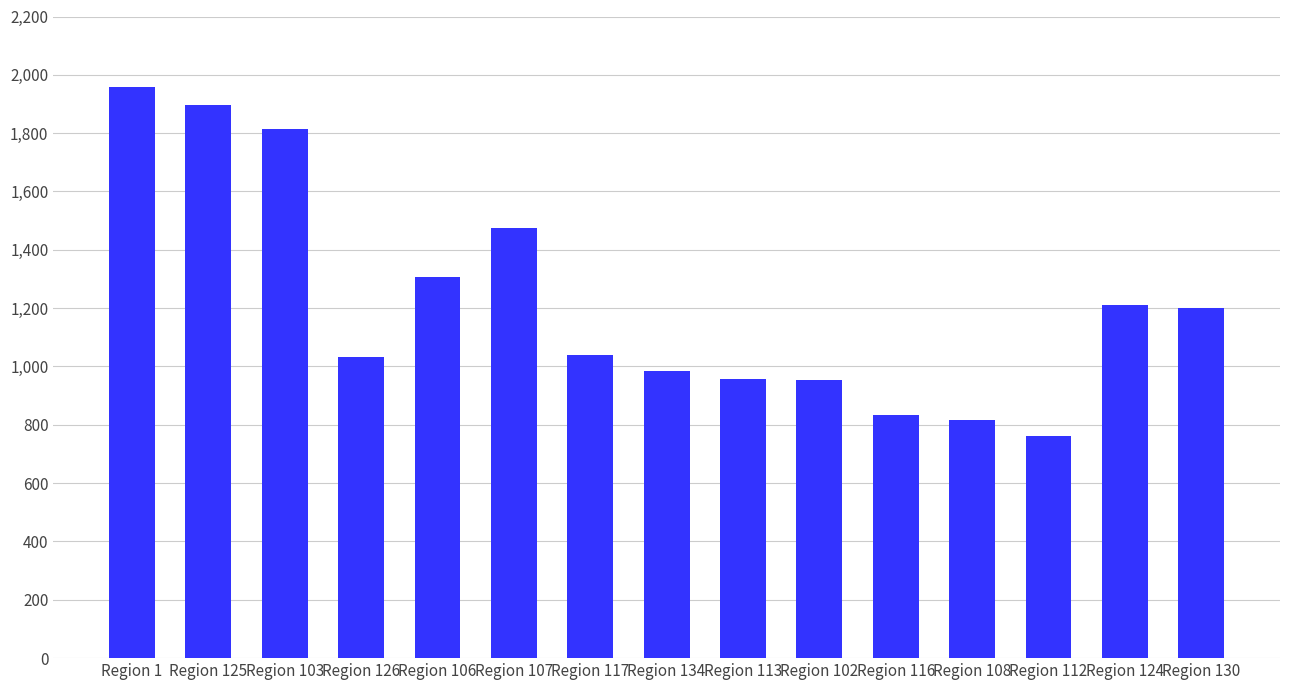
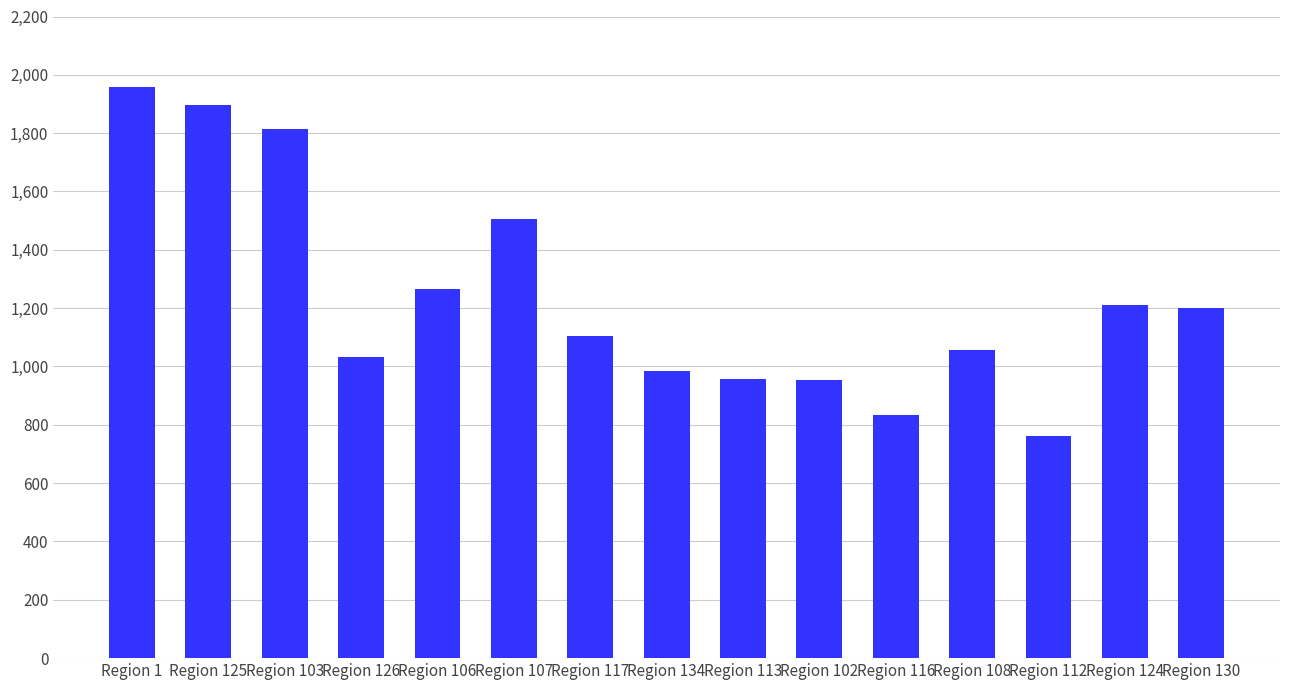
  {
    "Region 1": "1,960",
    "Region 125": "1,900",
    "Region 103": "1,820",
    "Region 126": "1,030",
-   "Region 106": "1,310",
-   "Region 107": "1,470",
-   "Region 117": "1,040",
+   "Region 106": "1,270",
+   "Region 107": "1,500",
+   "Region 117": "1,110",
    "Region 134": "980",
    "Region 113": "960",
    "Region 102": "950",
    "Region 116": "830",
-   "Region 108": "820",
+   "Region 108": "1,060",
    "Region 112": "760",
    "Region 124": "1,210",
    "Region 130": "1,200"
  }
